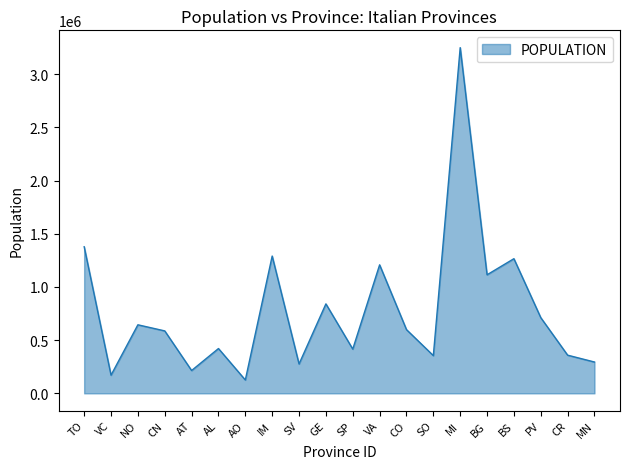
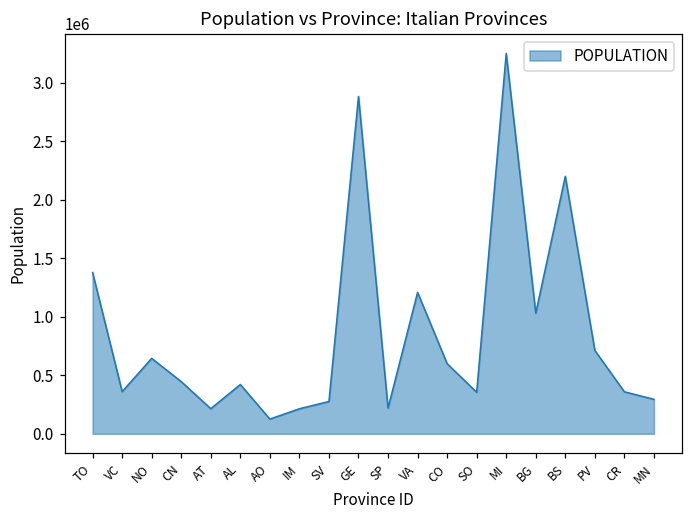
  {
    "TO": 1380000,
-   "VC": 170000,
+   "VC": 360000,
    "NO": 640000,
-   "CN": 590000,
+   "CN": 450000,
    "AT": 210000,
    "AL": 420000,
    "AO": 130000,
-   "IM": 1290000,
+   "IM": 210000,
    "SV": 280000,
-   "GE": 840000,
-   "SP": 420000,
+   "GE": 2880000,
+   "SP": 220000,
    "VA": 1210000,
    "CO": 600000,
    "SO": 350000,
    "MI": 3250000,
-   "BG": 1110000,
-   "BS": 1270000,
+   "BG": 1030000,
+   "BS": 2200000,
    "PV": 710000,
    "CR": 360000,
    "MN": 290000
  }
